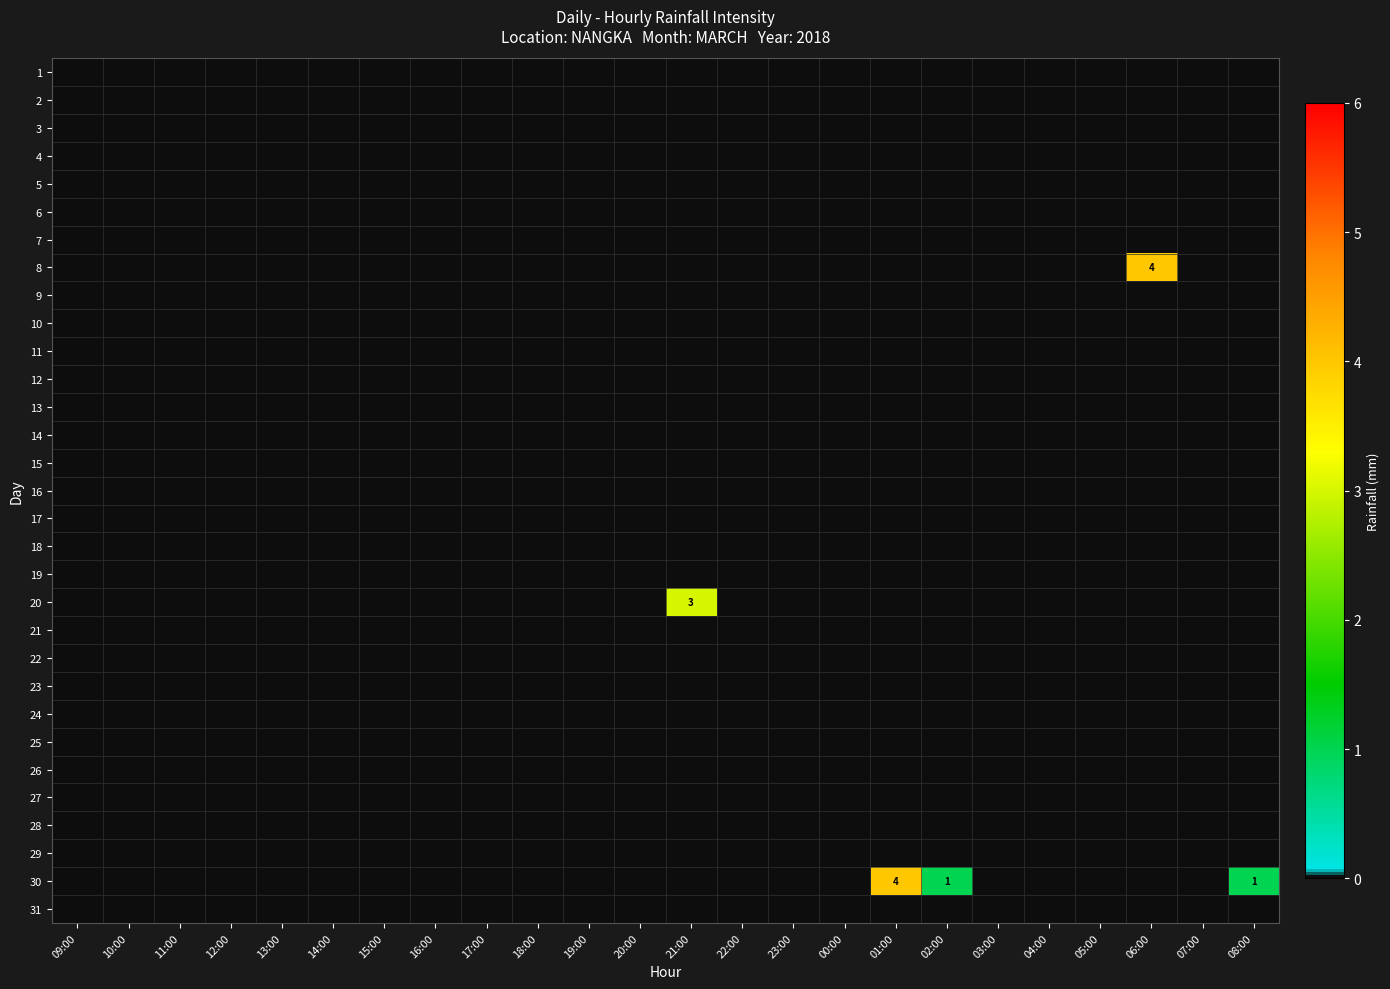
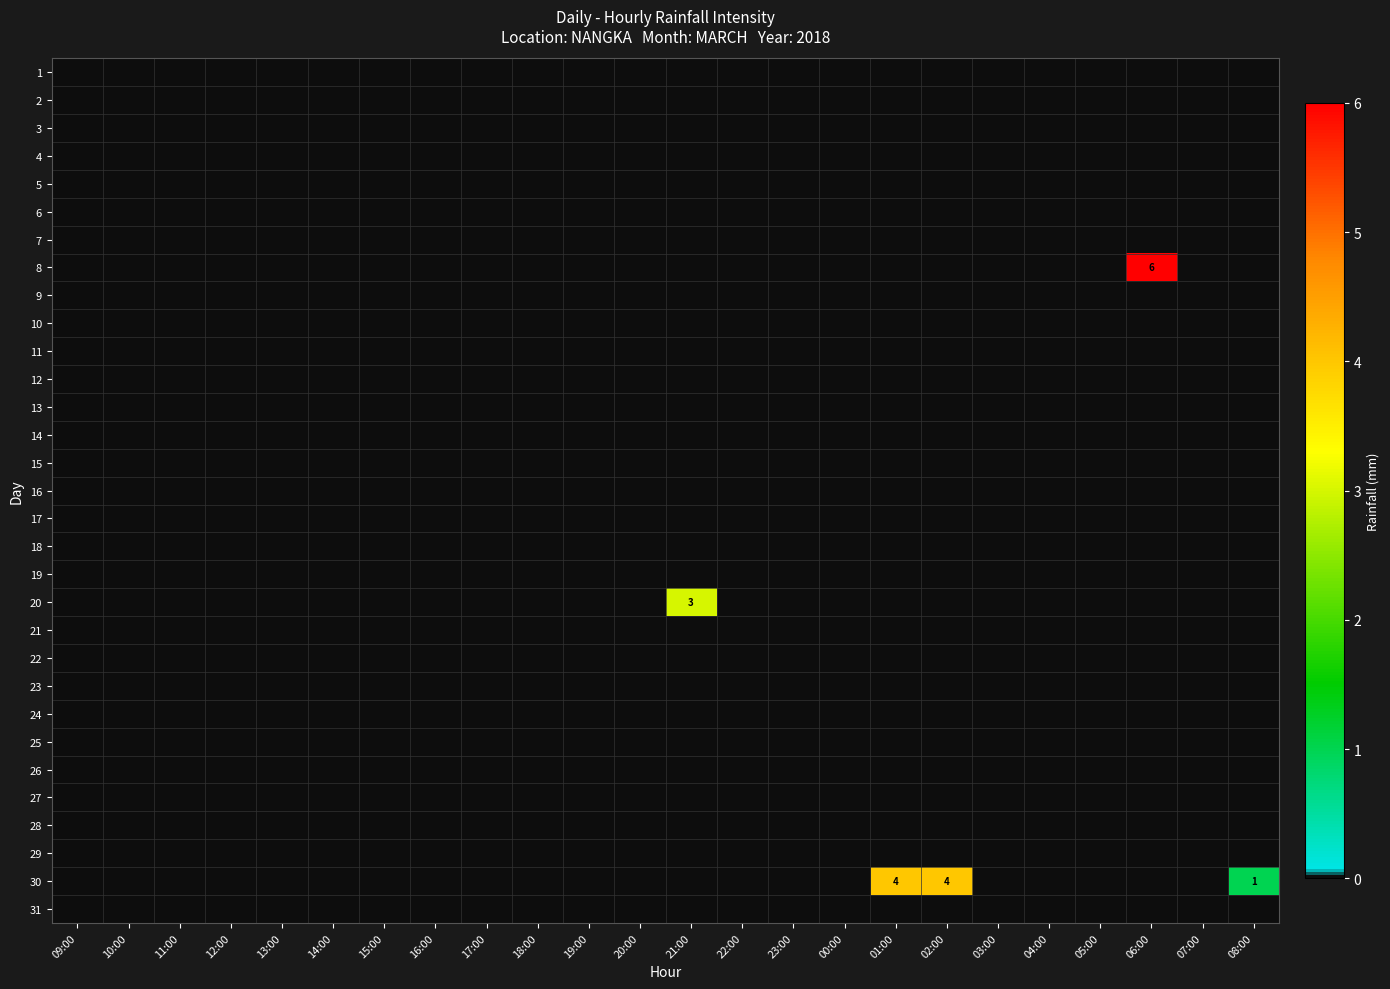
  {
    "8": {
-     "06:00": 4
+     "06:00": 6
    },
    "20": {
      "21:00": 3
    },
    "30": {
      "01:00": 4,
-     "02:00": 1,
+     "02:00": 4,
      "08:00": 1
    }
  }
